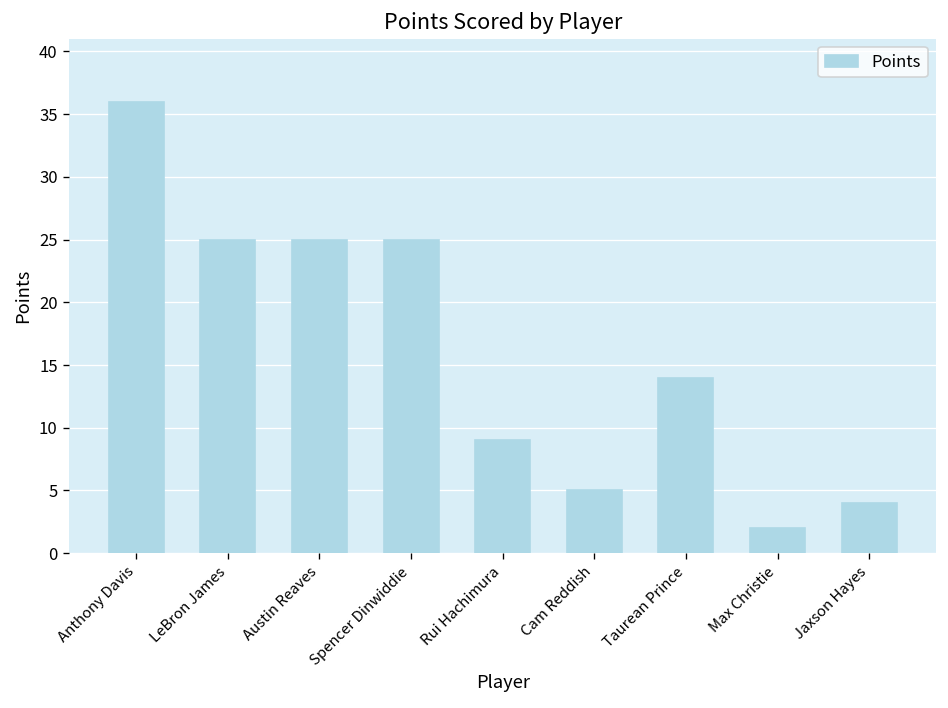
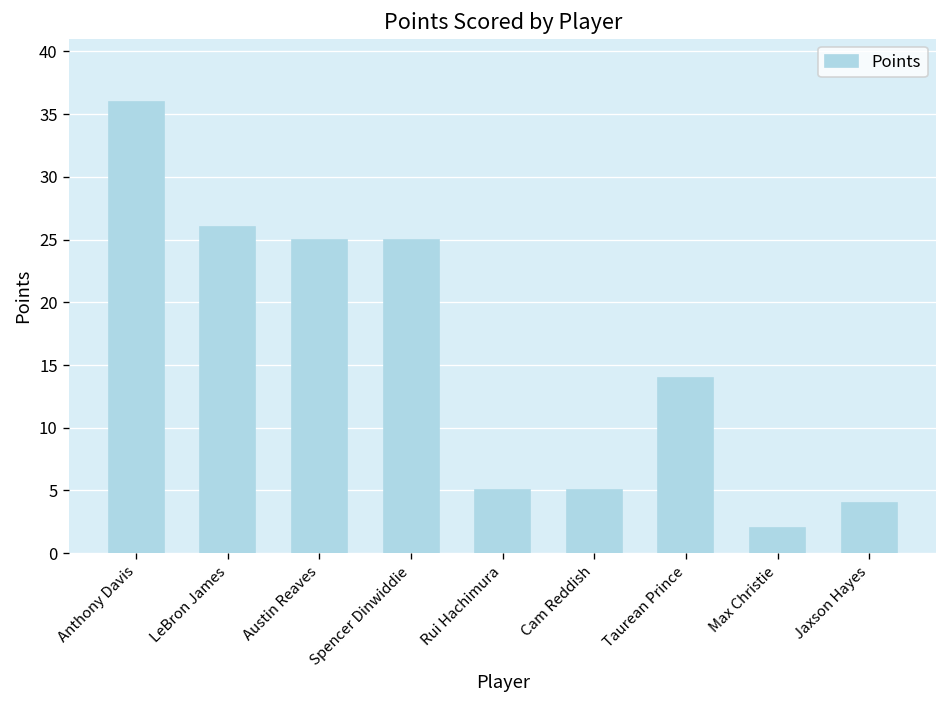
  {
    "Anthony Davis": 36,
-   "LeBron James": 25,
+   "LeBron James": 26,
    "Austin Reaves": 25,
    "Spencer Dinwiddie": 25,
-   "Rui Hachimura": 9,
+   "Rui Hachimura": 5,
    "Cam Reddish": 5,
    "Taurean Prince": 14,
    "Max Christie": 2,
    "Jaxson Hayes": 4
  }
